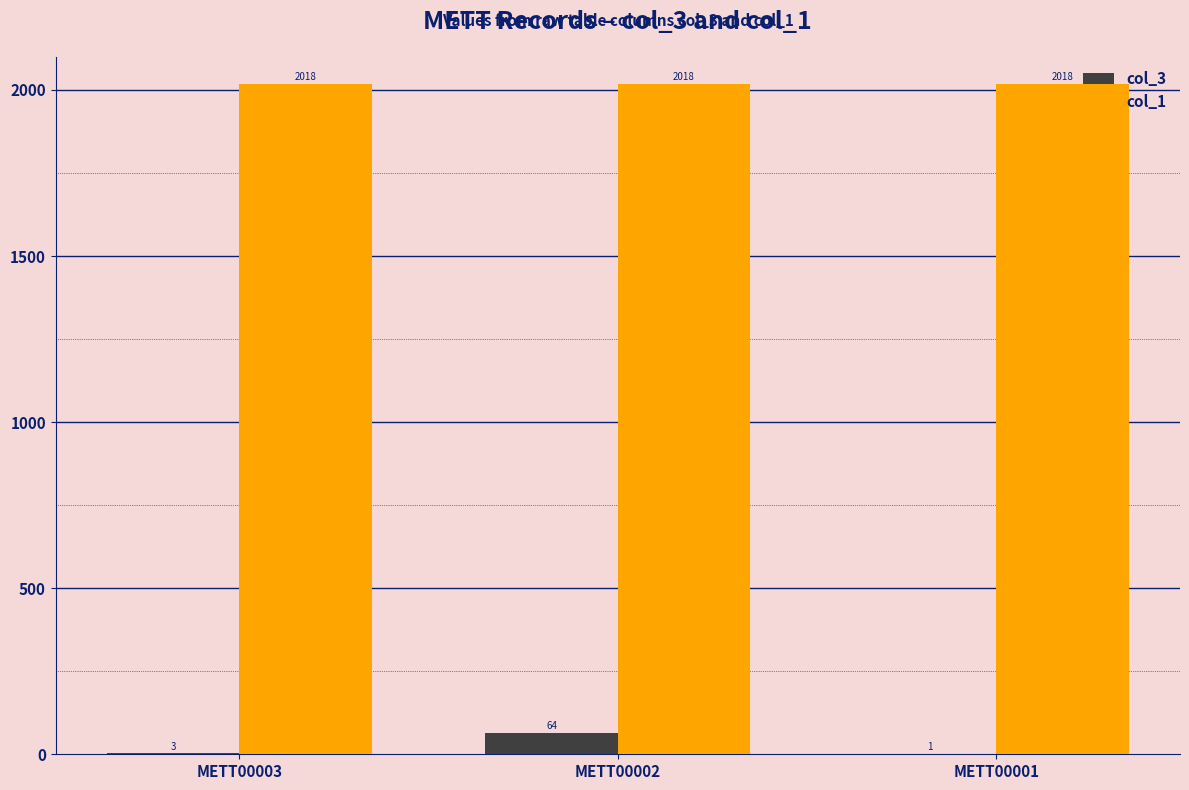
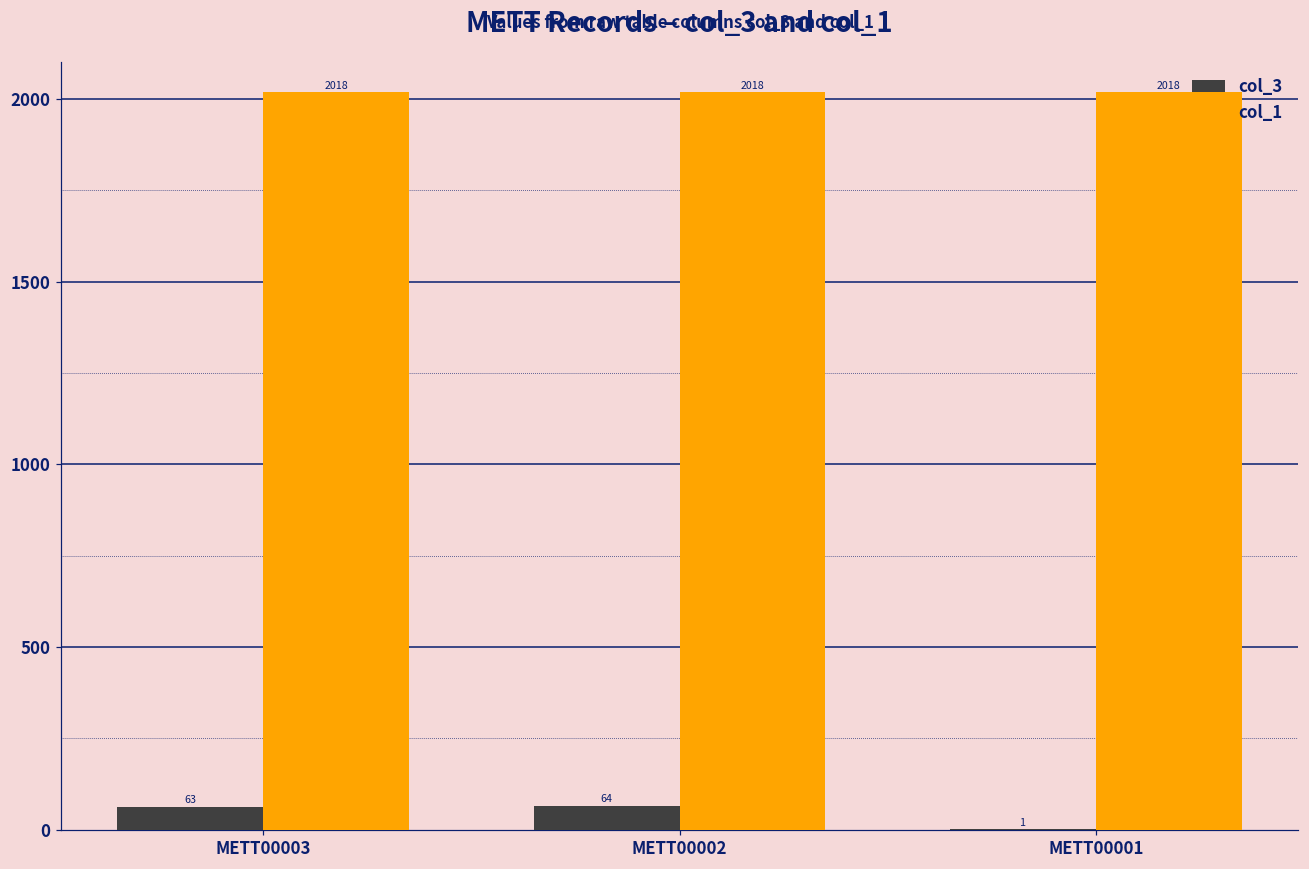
  {
    "col_3": {
-     "METT00003": 3,
+     "METT00003": 63,
      "METT00002": 64,
      "METT00001": 1
    },
    "col_1": {
      "METT00003": 2018,
      "METT00002": 2018,
      "METT00001": 2018
    }
  }
